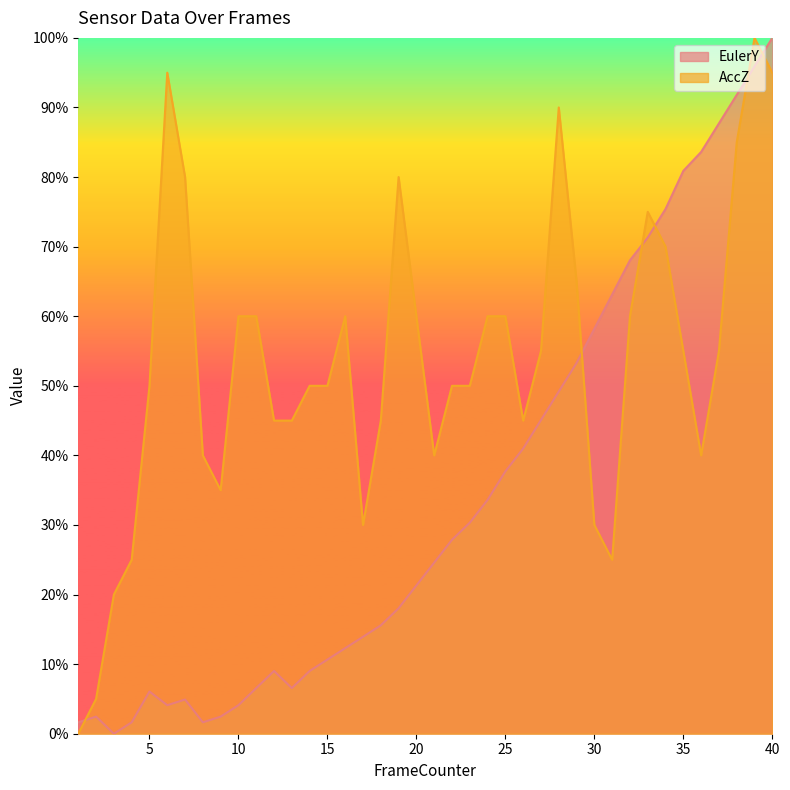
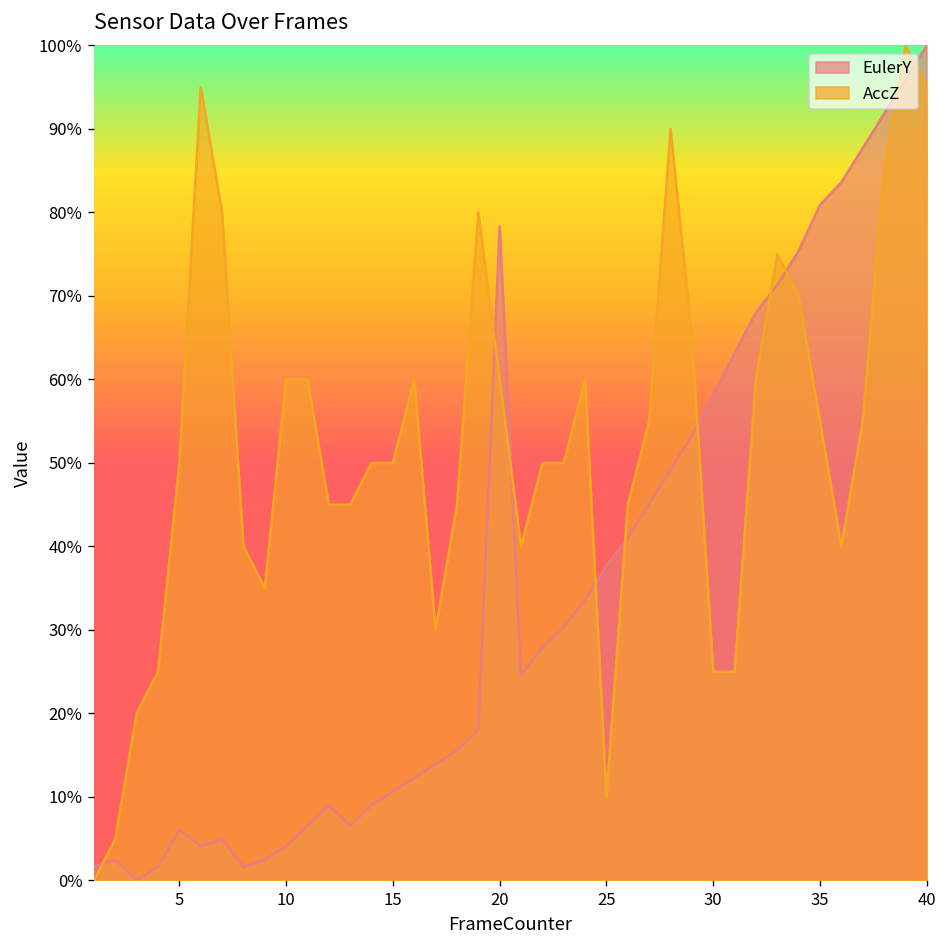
  {
    "EulerY": {
      "5": "6%",
      "10": "4%",
      "15": "11%",
-     "20": "21%",
+     "20": "78%",
      "25": "38%",
      "30": "58%",
      "35": "81%",
      "40": "100%"
    },
    "AccZ": {
      "5": "50%",
      "10": "60%",
      "15": "50%",
      "20": "60%",
-     "25": "60%",
-     "30": "30%",
+     "25": "10%",
+     "30": "25%",
      "35": "55%",
      "40": "95%"
    }
  }
